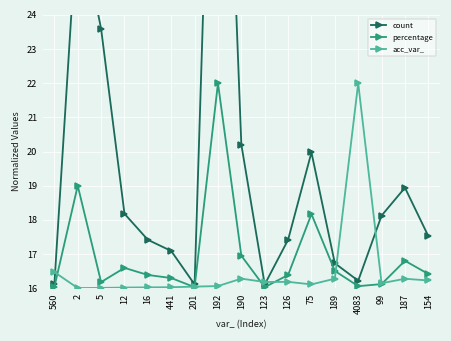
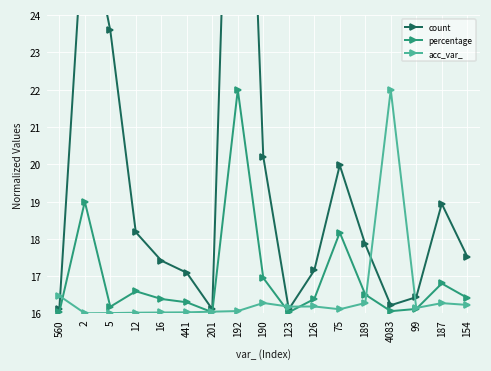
  {
    "count": {
      "5": 23.6,
      "12": 18.2,
      "16": 17.4,
      "441": 17.1,
      "190": 20.2,
-     "126": 17.4,
+     "126": 17.2,
      "75": 20.0,
-     "189": 16.7,
+     "189": 17.9,
      "4083": 16.2,
-     "99": 18.1,
+     "99": 16.4,
      "187": 18.9,
      "154": 17.5
    }
  }
